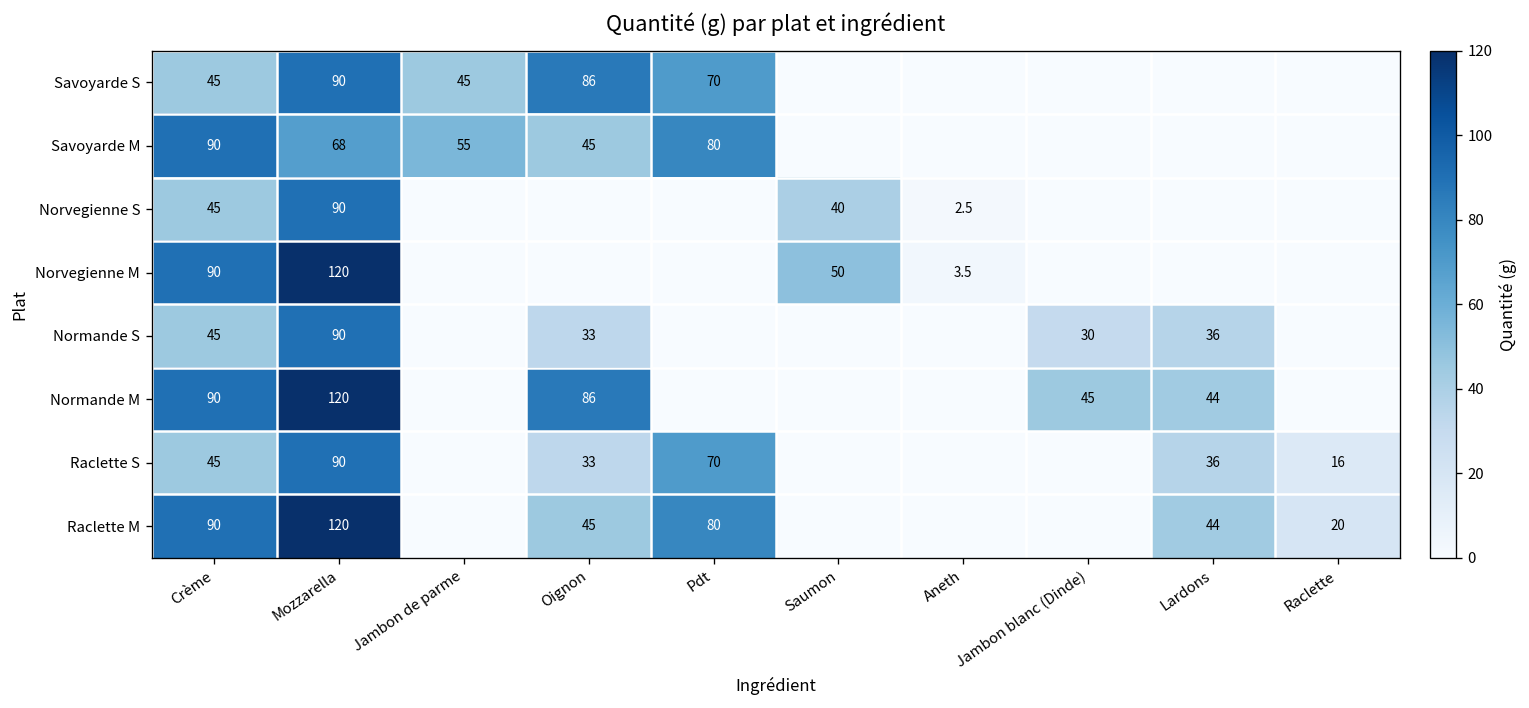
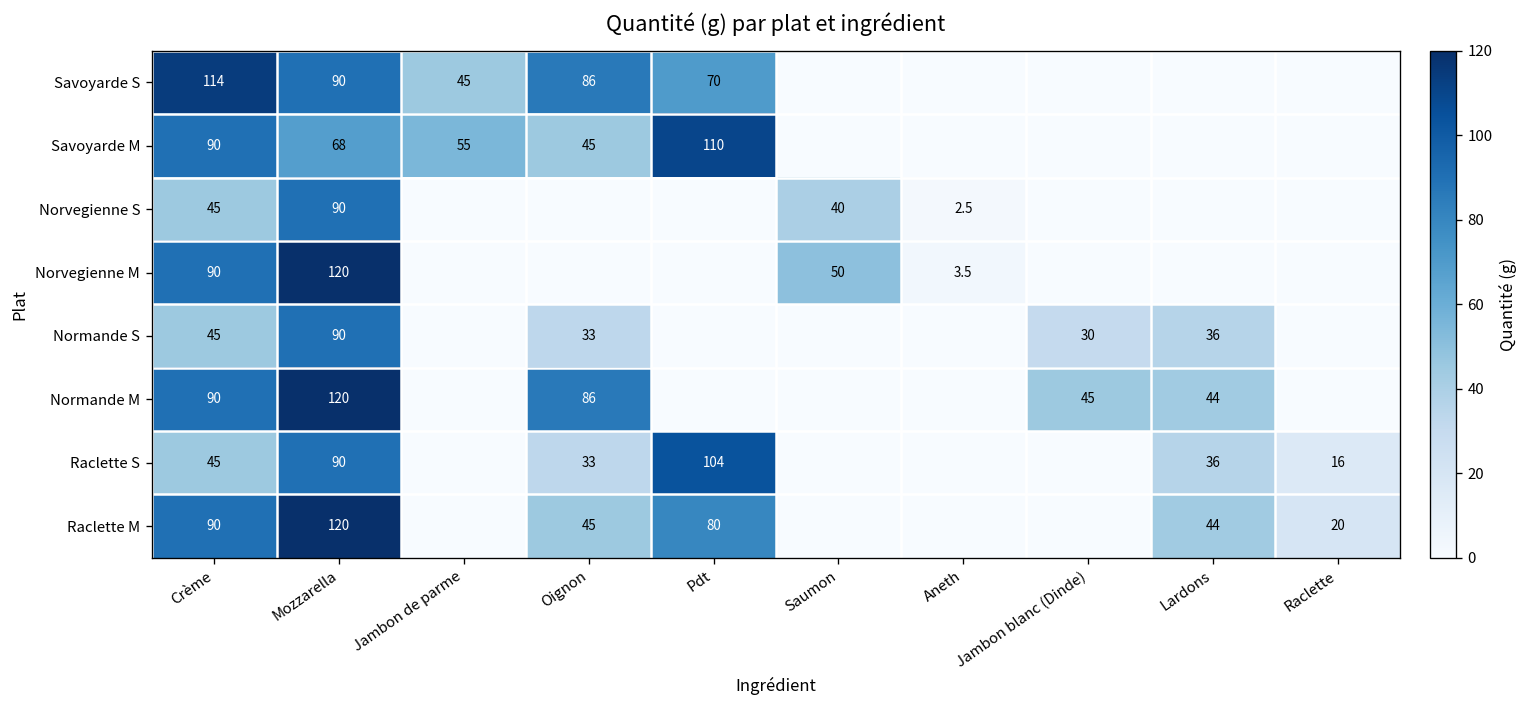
  {
    "Savoyarde S": {
-     "Crème": 45,
+     "Crème": 114,
      "Mozzarella": 90,
      "Jambon de parme": 45,
      "Oignon": 86,
      "Pdt": 70
    },
    "Savoyarde M": {
      "Crème": 90,
      "Mozzarella": 68,
      "Jambon de parme": 55,
      "Oignon": 45,
-     "Pdt": 80
+     "Pdt": 110
    },
    "Norvegienne S": {
      "Crème": 45,
      "Mozzarella": 90,
      "Saumon": 40,
      "Aneth": 2.5
    },
    "Norvegienne M": {
      "Crème": 90,
      "Mozzarella": 120,
      "Saumon": 50,
      "Aneth": 3.5
    },
    "Normande S": {
      "Crème": 45,
      "Mozzarella": 90,
      "Oignon": 33,
      "Jambon blanc (Dinde)": 30,
      "Lardons": 36
    },
    "Normande M": {
      "Crème": 90,
      "Mozzarella": 120,
      "Oignon": 86,
      "Jambon blanc (Dinde)": 45,
      "Lardons": 44
    },
    "Raclette S": {
      "Crème": 45,
      "Mozzarella": 90,
      "Oignon": 33,
-     "Pdt": 70,
+     "Pdt": 104,
      "Lardons": 36,
      "Raclette": 16
    },
    "Raclette M": {
      "Crème": 90,
      "Mozzarella": 120,
      "Oignon": 45,
      "Pdt": 80,
      "Lardons": 44,
      "Raclette": 20
    }
  }
